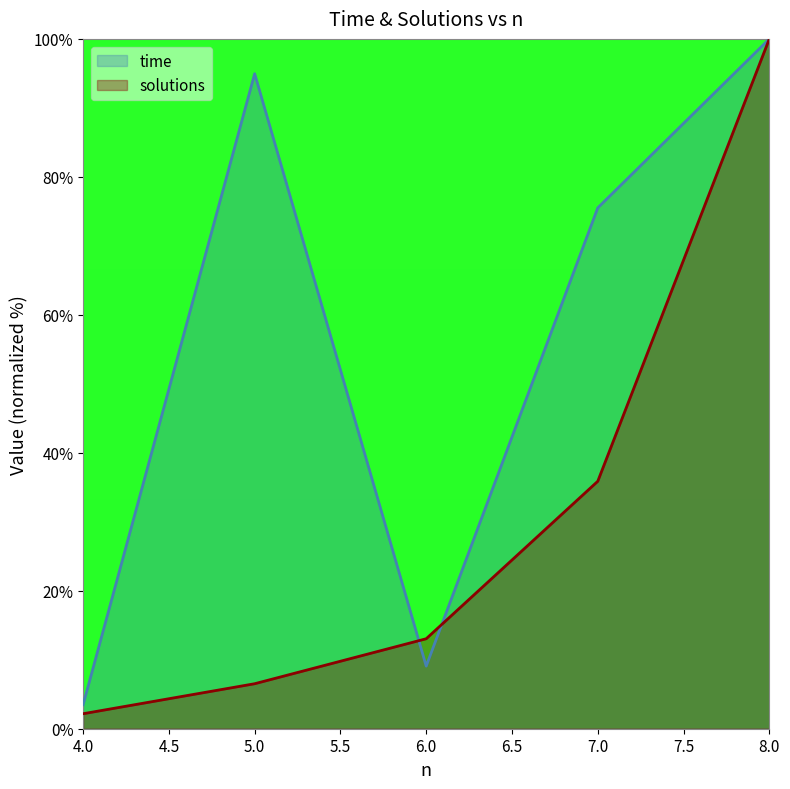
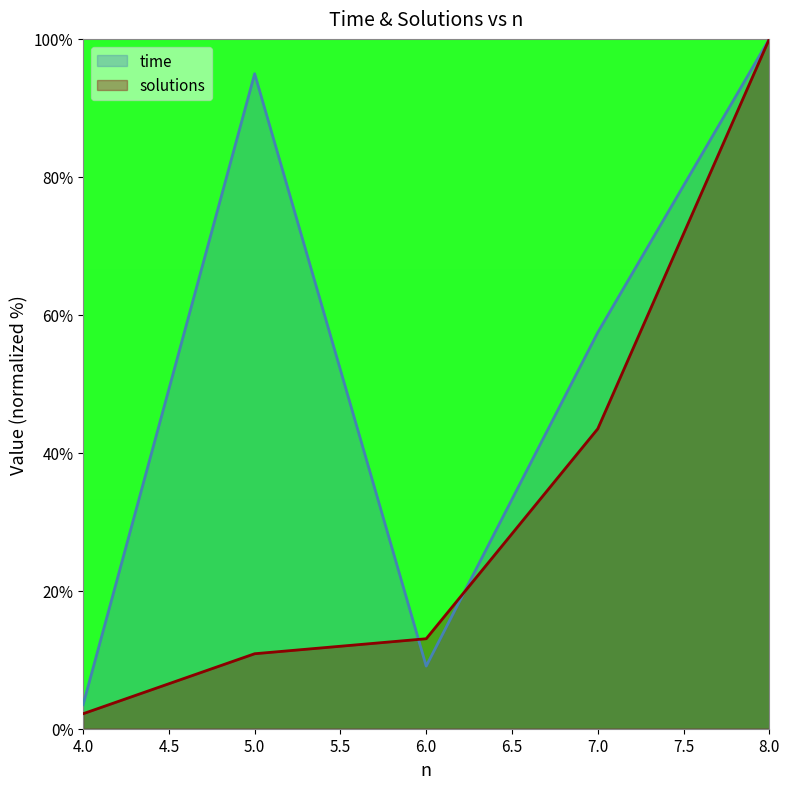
  {
    "time": {
      "4.0": "3%",
      "5.0": "95%",
      "6.0": "9%",
-     "7.0": "76%"
+     "7.0": "57%"
    },
    "solutions": {
      "4.0": "2%",
-     "5.0": "7%",
+     "5.0": "11%",
      "6.0": "13%",
-     "7.0": "36%"
+     "7.0": "43%"
    }
  }
